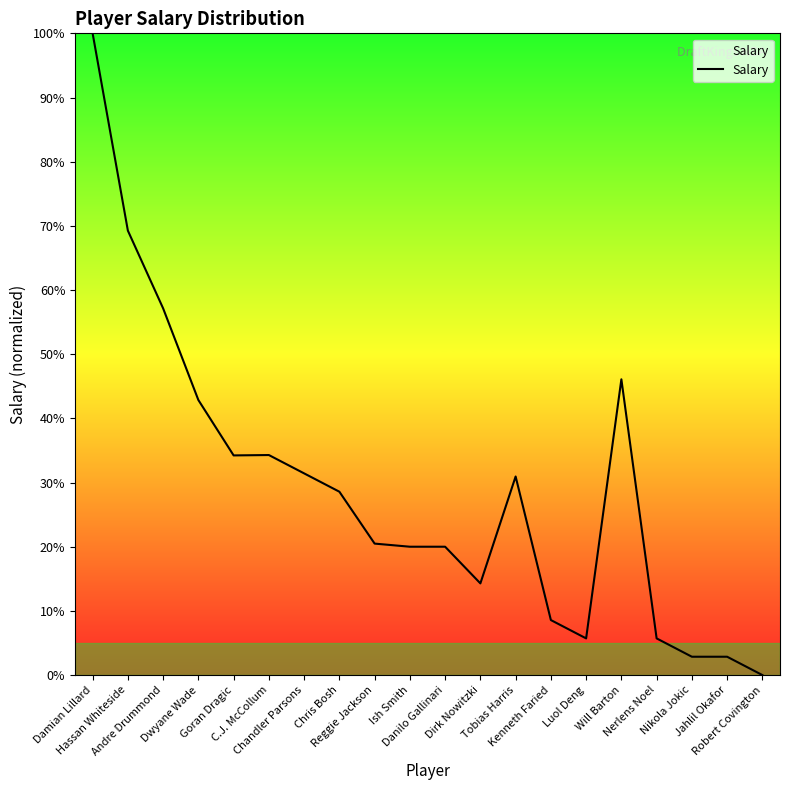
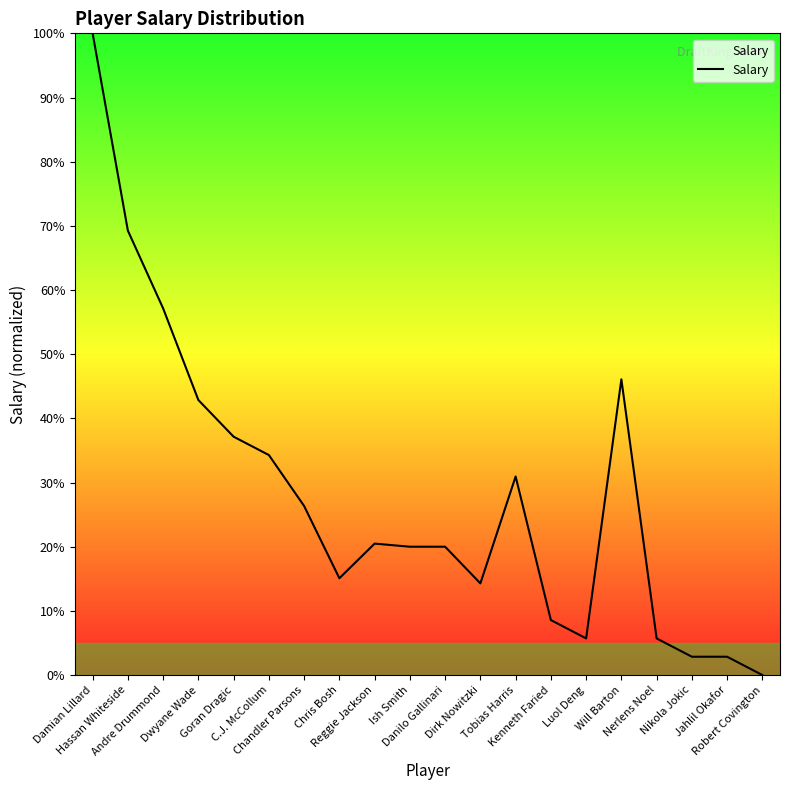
  {
    "Damian Lillard": "100%",
    "Hassan Whiteside": "69%",
    "Andre Drummond": "57%",
    "Dwyane Wade": "43%",
-   "Goran Dragic": "34%",
+   "Goran Dragic": "37%",
    "C.J. McCollum": "34%",
-   "Chandler Parsons": "31%",
-   "Chris Bosh": "29%",
+   "Chandler Parsons": "26%",
+   "Chris Bosh": "15%",
    "Reggie Jackson": "20%",
    "Ish Smith": "20%",
    "Danilo Gallinari": "20%",
    "Dirk Nowitzki": "14%",
    "Tobias Harris": "31%",
    "Kenneth Faried": "9%",
    "Luol Deng": "6%",
    "Will Barton": "46%",
    "Nerlens Noel": "6%"
  }
